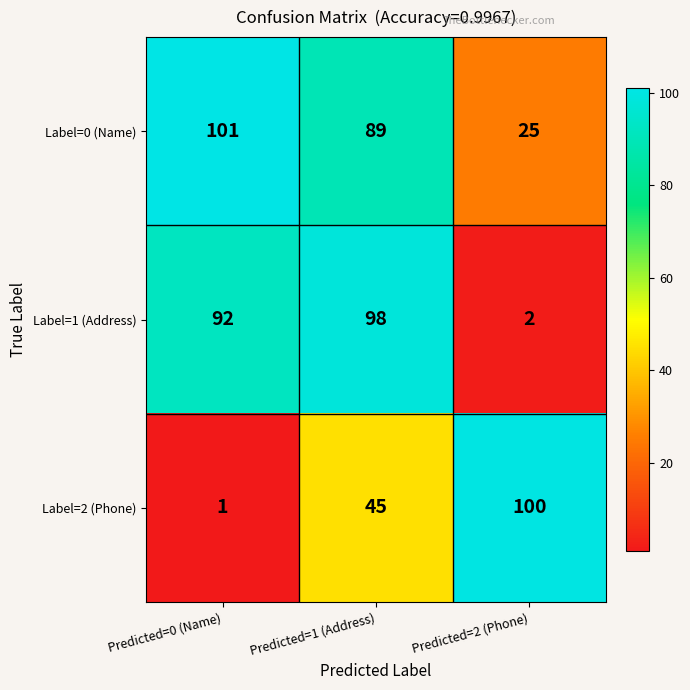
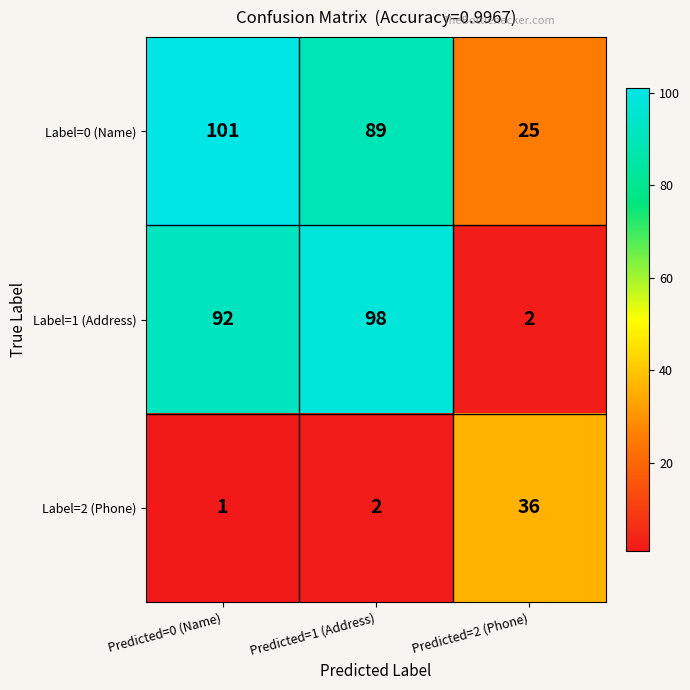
  {
    "Label=0 (Name)": {
      "Predicted=0 (Name)": 101,
      "Predicted=1 (Address)": 89,
      "Predicted=2 (Phone)": 25
    },
    "Label=1 (Address)": {
      "Predicted=0 (Name)": 92,
      "Predicted=1 (Address)": 98,
      "Predicted=2 (Phone)": 2
    },
    "Label=2 (Phone)": {
      "Predicted=0 (Name)": 1,
-     "Predicted=1 (Address)": 45,
-     "Predicted=2 (Phone)": 100
+     "Predicted=1 (Address)": 2,
+     "Predicted=2 (Phone)": 36
    }
  }
